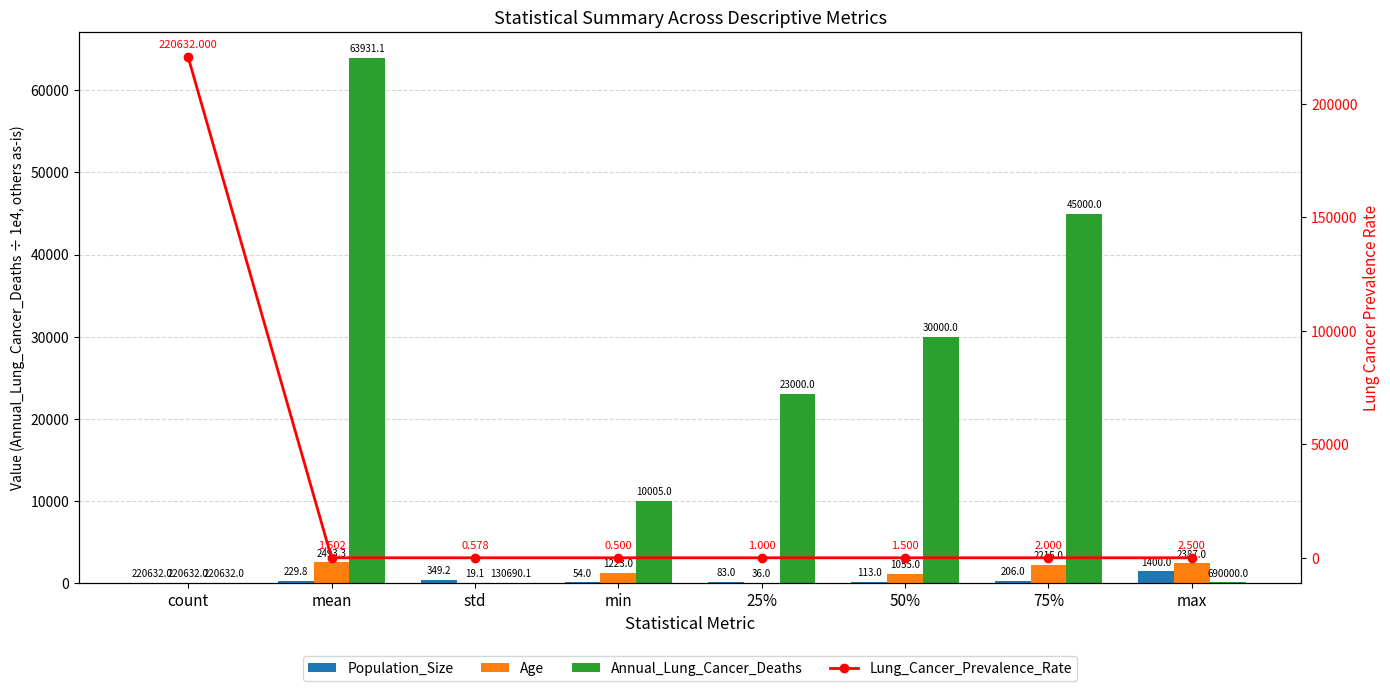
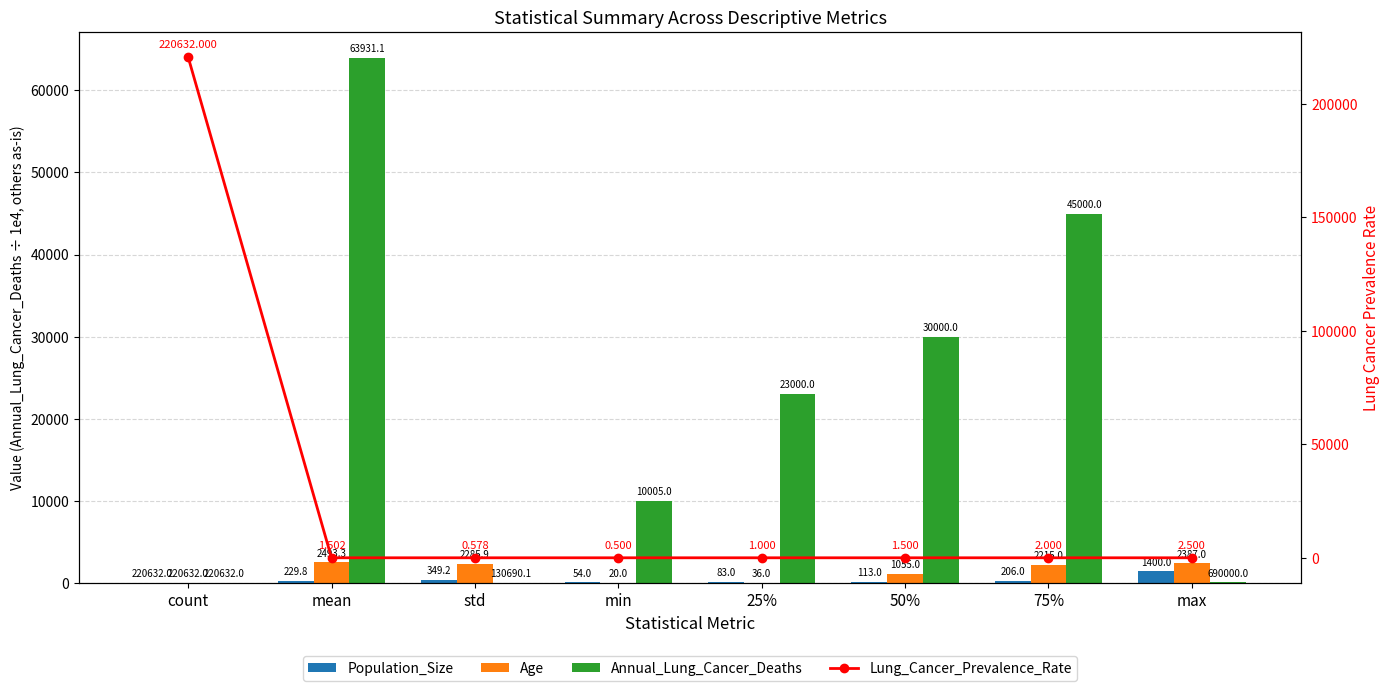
  {
    "Population_Size": {
      "mean": 229.8,
      "std": 349.2,
      "min": 54.0,
      "25%": 83.0,
      "50%": 113.0,
      "75%": 206.0,
      "max": 1400.0
    },
    "Age": {
-     "std": 19.1,
-     "min": 1223.0,
+     "std": 2285.9,
+     "min": 20.0,
      "25%": 36.0,
      "50%": 1055.0
    },
    "Annual_Lung_Cancer_Deaths": {
      "mean": 63931.1,
      "min": 10005.0,
      "25%": 23000.0,
      "50%": 30000.0,
      "75%": 45000.0
    },
    "Lung_Cancer_Prevalence_Rate": {
      "count": 220632.000,
      "std": 0.578,
      "min": 0.500,
      "25%": 1.000,
      "50%": 1.500,
      "75%": 2.000
    }
  }
